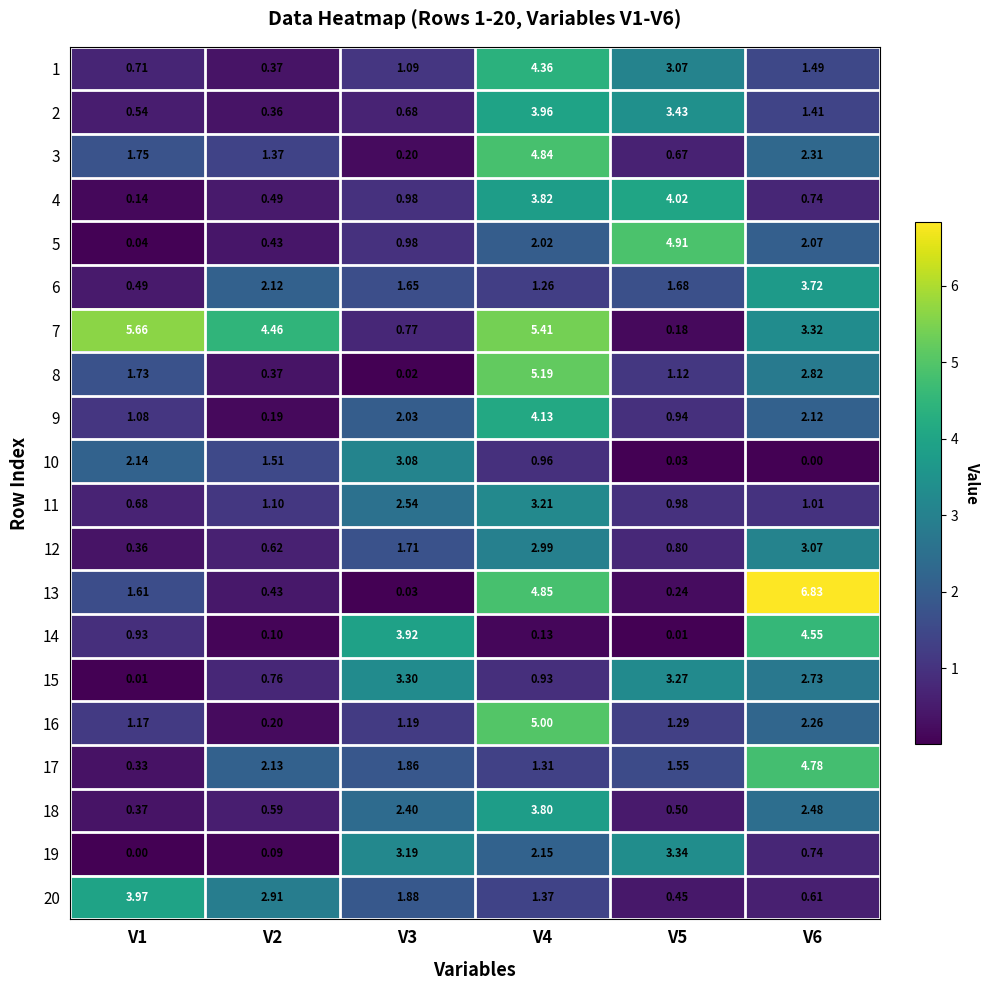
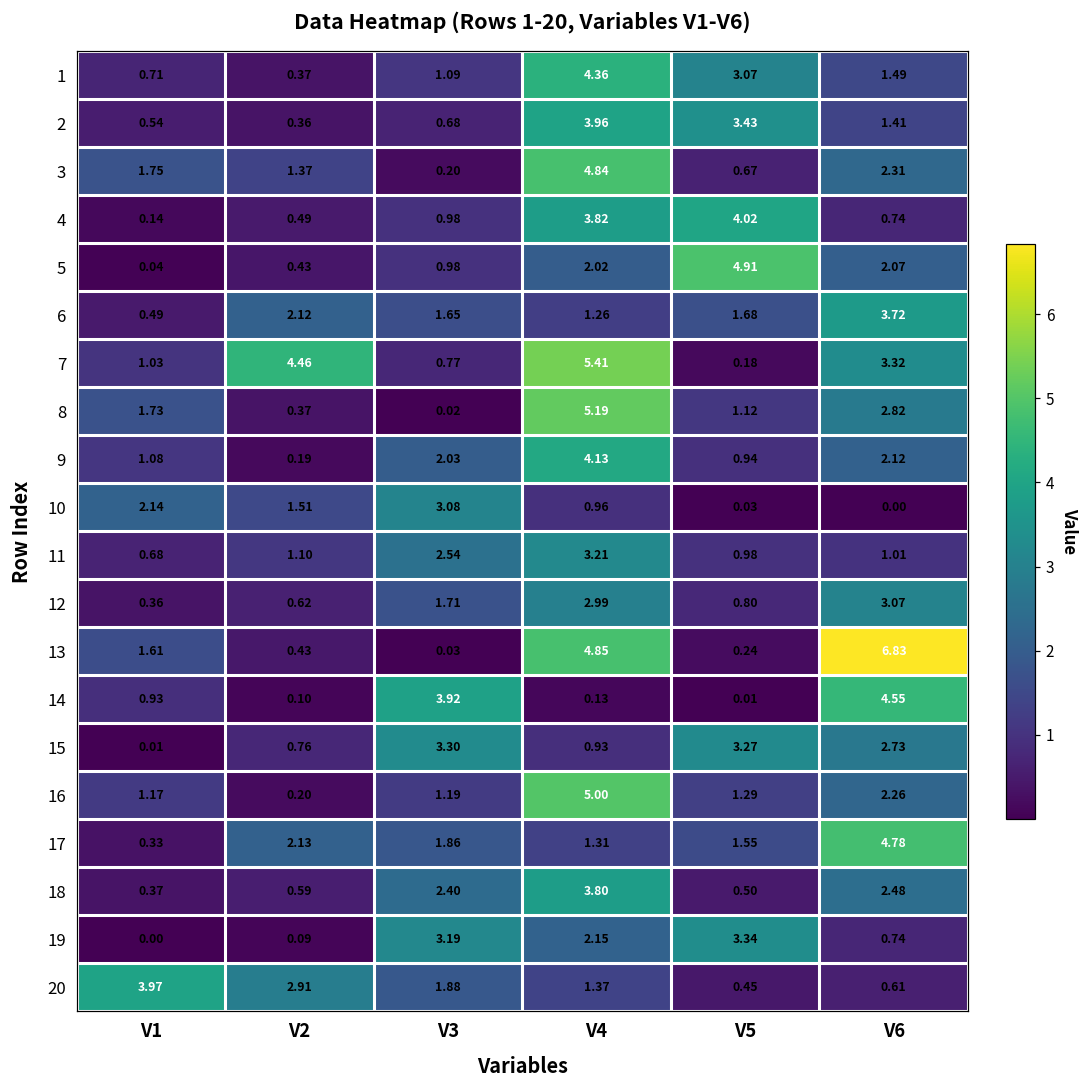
  {
    "1": {
      "V1": 0.71,
      "V2": 0.37,
      "V3": 1.09,
      "V4": 4.36,
      "V5": 3.07,
      "V6": 1.49
    },
    "2": {
      "V1": 0.54,
      "V2": 0.36,
      "V3": 0.68,
      "V4": 3.96,
      "V5": 3.43,
      "V6": 1.41
    },
    "3": {
      "V1": 1.75,
      "V2": 1.37,
      "V3": 0.20,
      "V4": 4.84,
      "V5": 0.67,
      "V6": 2.31
    },
    "4": {
      "V1": 0.14,
      "V2": 0.49,
      "V3": 0.98,
      "V4": 3.82,
      "V5": 4.02,
      "V6": 0.74
    },
    "5": {
      "V1": 0.04,
      "V2": 0.43,
      "V3": 0.98,
      "V4": 2.02,
      "V5": 4.91,
      "V6": 2.07
    },
    "6": {
      "V1": 0.49,
      "V2": 2.12,
      "V3": 1.65,
      "V4": 1.26,
      "V5": 1.68,
      "V6": 3.72
    },
    "7": {
-     "V1": 5.66,
+     "V1": 1.03,
      "V2": 4.46,
      "V3": 0.77,
      "V4": 5.41,
      "V5": 0.18,
      "V6": 3.32
    },
    "8": {
      "V1": 1.73,
      "V2": 0.37,
      "V3": 0.02,
      "V4": 5.19,
      "V5": 1.12,
      "V6": 2.82
    },
    "9": {
      "V1": 1.08,
      "V2": 0.19,
      "V3": 2.03,
      "V4": 4.13,
      "V5": 0.94,
      "V6": 2.12
    },
    "10": {
      "V1": 2.14,
      "V2": 1.51,
      "V3": 3.08,
      "V4": 0.96,
      "V5": 0.03,
      "V6": 0.00
    },
    "11": {
      "V1": 0.68,
      "V2": 1.10,
      "V3": 2.54,
      "V4": 3.21,
      "V5": 0.98,
      "V6": 1.01
    },
    "12": {
      "V1": 0.36,
      "V2": 0.62,
      "V3": 1.71,
      "V4": 2.99,
      "V5": 0.80,
      "V6": 3.07
    },
    "13": {
      "V1": 1.61,
      "V2": 0.43,
      "V3": 0.03,
      "V4": 4.85,
      "V5": 0.24,
      "V6": 6.83
    },
    "14": {
      "V1": 0.93,
      "V2": 0.10,
      "V3": 3.92,
      "V4": 0.13,
      "V5": 0.01,
      "V6": 4.55
    },
    "15": {
      "V1": 0.01,
      "V2": 0.76,
      "V3": 3.30,
      "V4": 0.93,
      "V5": 3.27,
      "V6": 2.73
    },
    "16": {
      "V1": 1.17,
      "V2": 0.20,
      "V3": 1.19,
      "V4": 5.00,
      "V5": 1.29,
      "V6": 2.26
    },
    "17": {
      "V1": 0.33,
      "V2": 2.13,
      "V3": 1.86,
      "V4": 1.31,
      "V5": 1.55,
      "V6": 4.78
    },
    "18": {
      "V1": 0.37,
      "V2": 0.59,
      "V3": 2.40,
      "V4": 3.80,
      "V5": 0.50,
      "V6": 2.48
    },
    "19": {
      "V1": 0.00,
      "V2": 0.09,
      "V3": 3.19,
      "V4": 2.15,
      "V5": 3.34,
      "V6": 0.74
    },
    "20": {
      "V1": 3.97,
      "V2": 2.91,
      "V3": 1.88,
      "V4": 1.37,
      "V5": 0.45,
      "V6": 0.61
    }
  }
